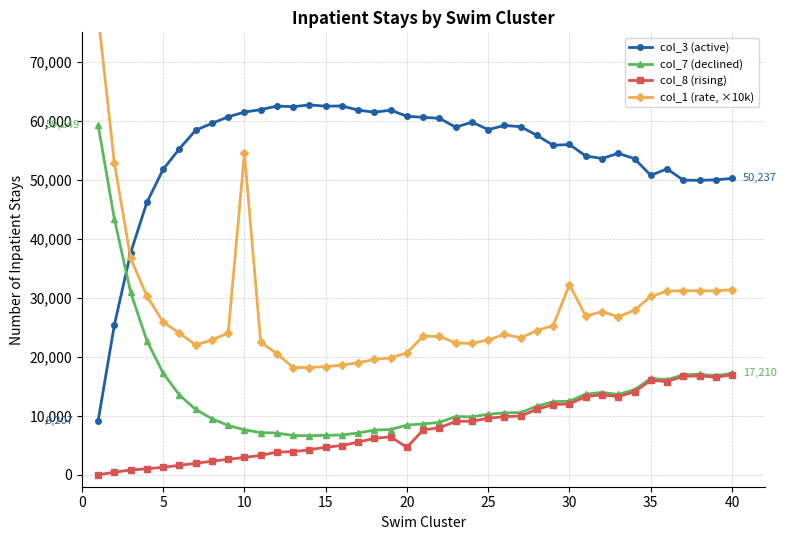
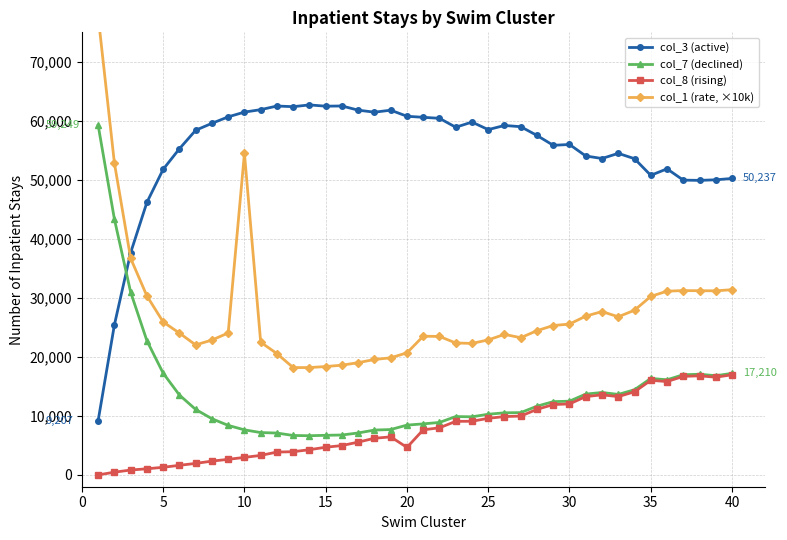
  {
    "col_3 (active)": {
      "40": "50,237"
    },
    "col_7 (declined)": {
      "5": "17,000",
      "10": "8,000",
      "15": "7,000",
      "20": "8,000",
      "25": "10,000",
      "30": "12,000"
    },
    "col_8 (rising)": {
      "5": "1,000",
      "10": "3,000",
      "15": "5,000",
      "20": "5,000",
      "25": "10,000",
      "30": "12,000"
    },
    "col_1 (rate, ×10k)": {
      "5": "26,000",
      "10": "55,000",
      "15": "18,000",
      "20": "21,000",
      "25": "23,000",
-     "30": "32,000",
+     "30": "26,000",
      "35": "30,000",
      "40": "31,000"
    }
  }
